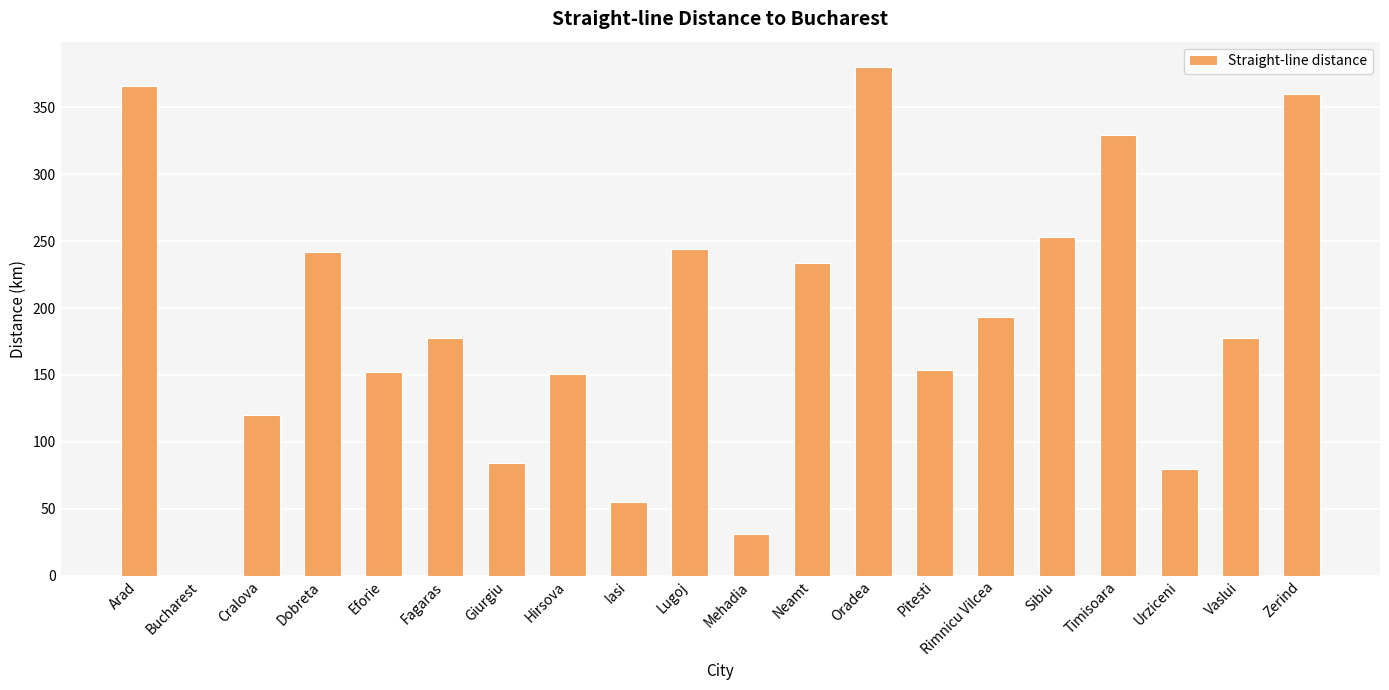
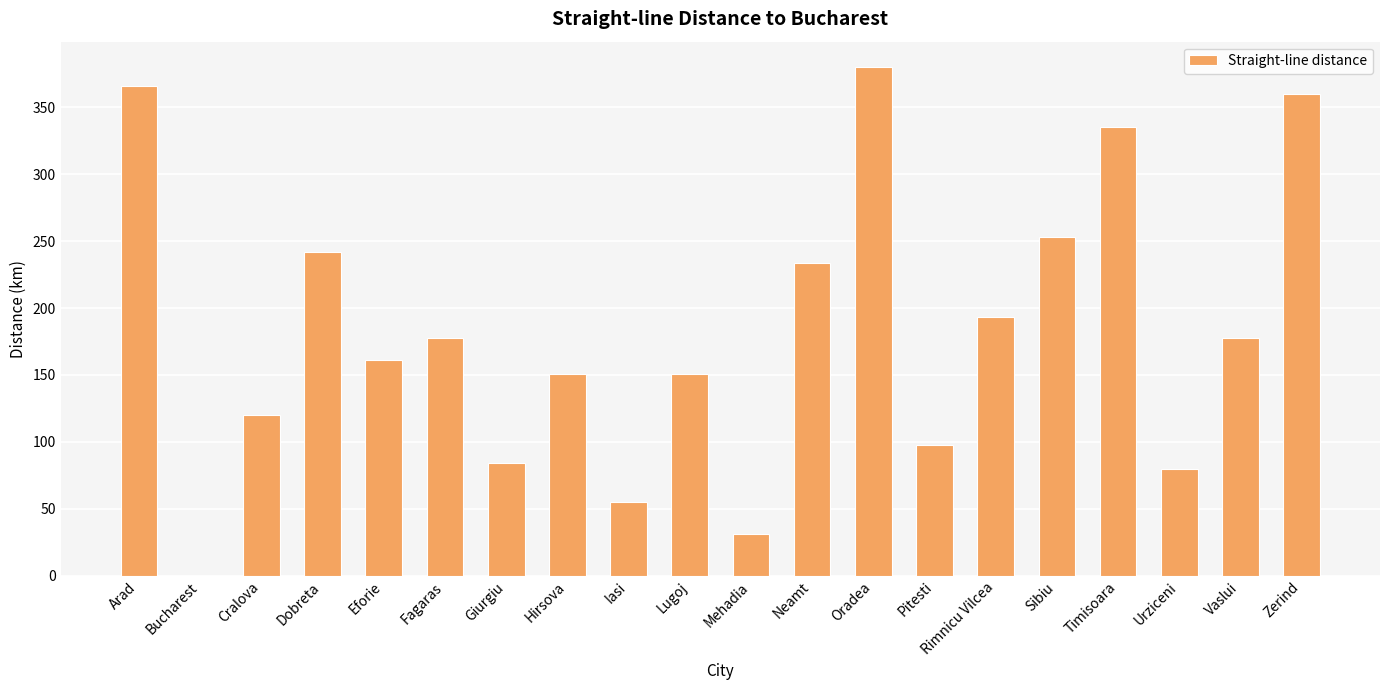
  {
    "Arad": 366,
    "Bucharest": 0,
    "Cralova": 120,
    "Dobreta": 242,
-   "Eforie": 152,
+   "Eforie": 161,
    "Fagaras": 178,
    "Giurgiu": 84,
    "Hirsova": 151,
    "Iasi": 55,
-   "Lugoj": 244,
+   "Lugoj": 151,
    "Mehadia": 31,
    "Neamt": 234,
    "Oradea": 380,
-   "Pitesti": 154,
+   "Pitesti": 98,
    "Rimnicu Vilcea": 193,
    "Sibiu": 253,
-   "Timisoara": 329,
+   "Timisoara": 335,
    "Urziceni": 80,
    "Vaslui": 178,
    "Zerind": 360
  }
